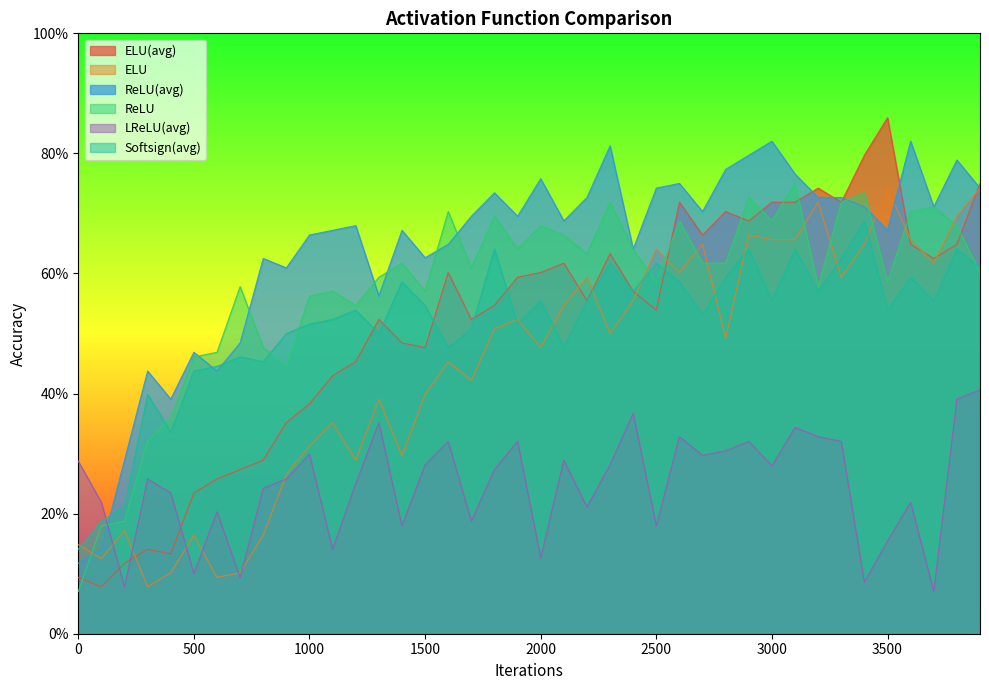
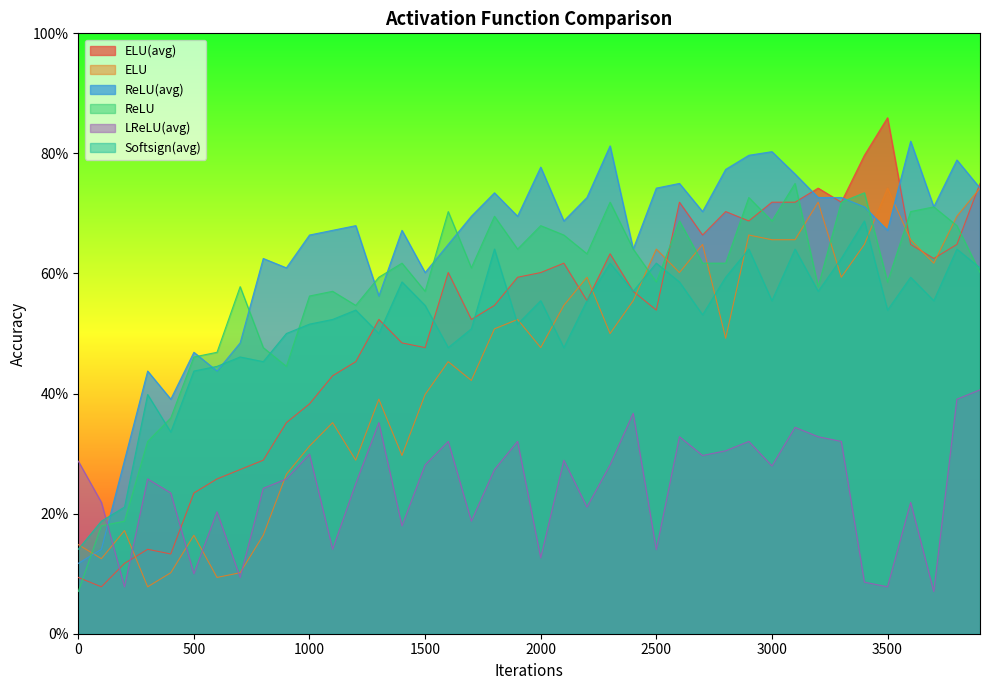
  {
    "ReLU(avg)": {
      "0": "12%",
      "500": "47%",
      "1000": "66%",
-     "1500": "63%",
-     "2000": "76%",
+     "1500": "60%",
+     "2000": "78%",
      "2500": "74%",
-     "3000": "82%",
+     "3000": "80%",
      "3500": "67%"
    },
    "LReLU(avg)": {
      "0": "29%",
      "500": "10%",
      "1000": "30%",
      "1500": "28%",
      "2000": "13%",
-     "2500": "18%",
+     "2500": "14%",
      "3000": "28%",
-     "3500": "15%"
+     "3500": "8%"
    }
  }
